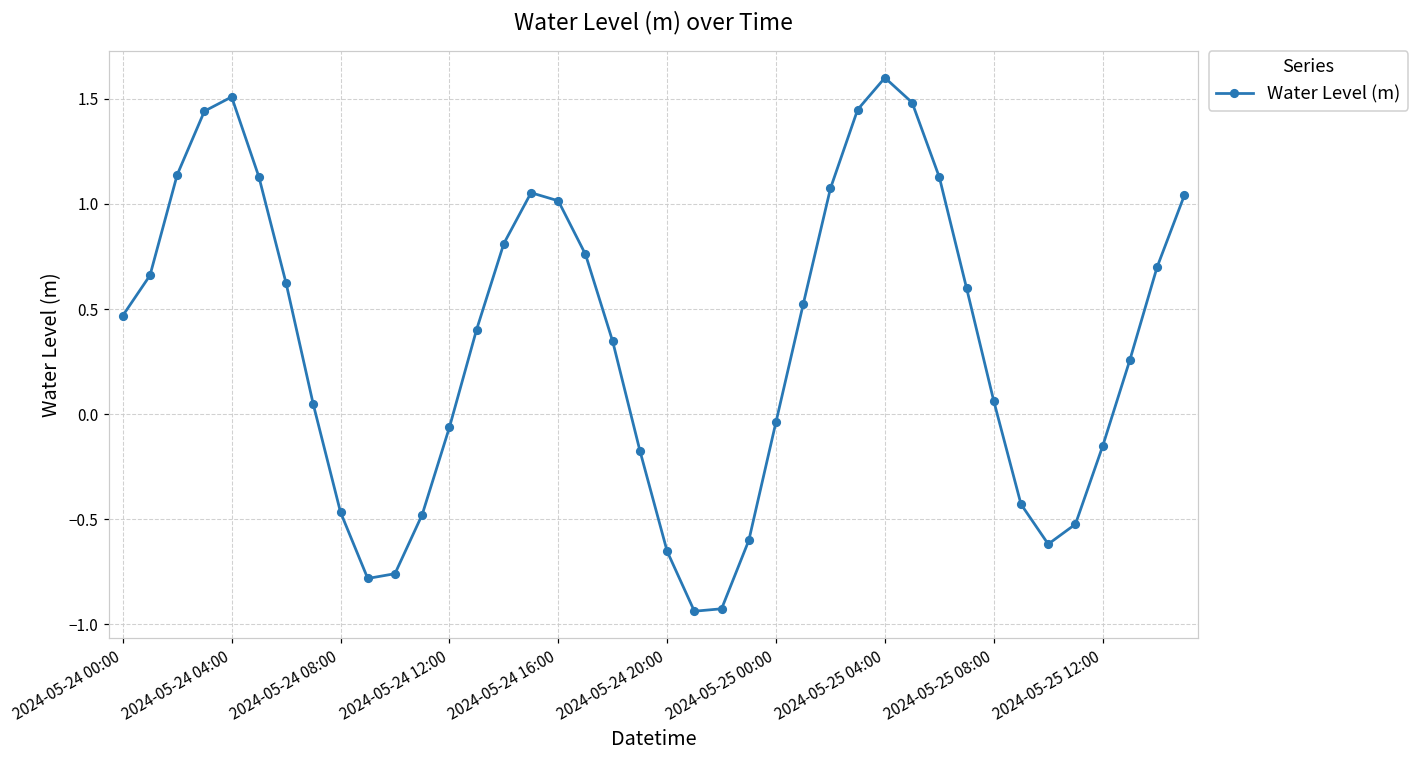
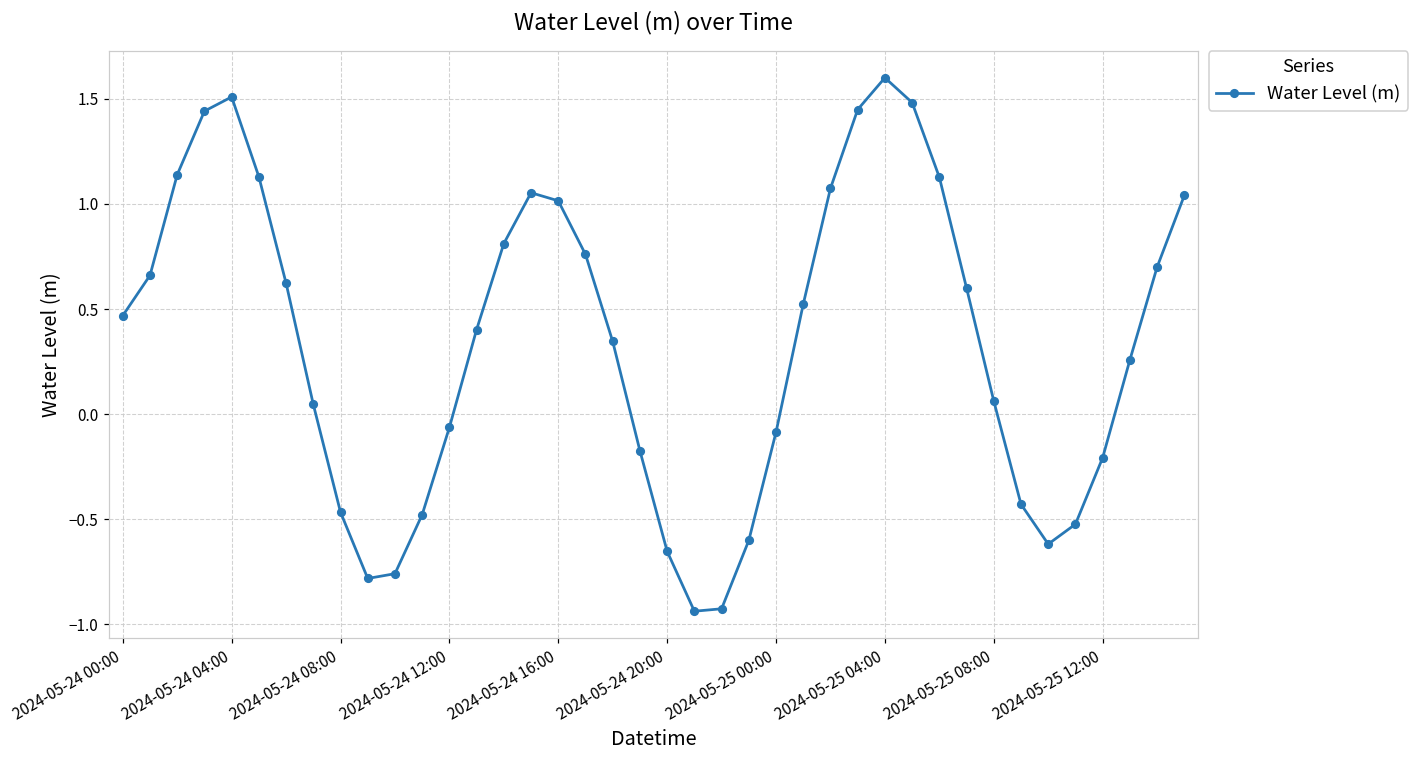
  {
    "2024-05-24 00:00": 0.47,
    "2024-05-24 04:00": 1.51,
    "2024-05-24 08:00": -0.47,
    "2024-05-24 12:00": -0.06,
    "2024-05-24 16:00": 1.01,
    "2024-05-24 20:00": -0.65,
-   "2024-05-25 00:00": -0.04,
+   "2024-05-25 00:00": -0.09,
    "2024-05-25 04:00": 1.60,
    "2024-05-25 08:00": 0.06,
-   "2024-05-25 12:00": -0.15
+   "2024-05-25 12:00": -0.21
  }
